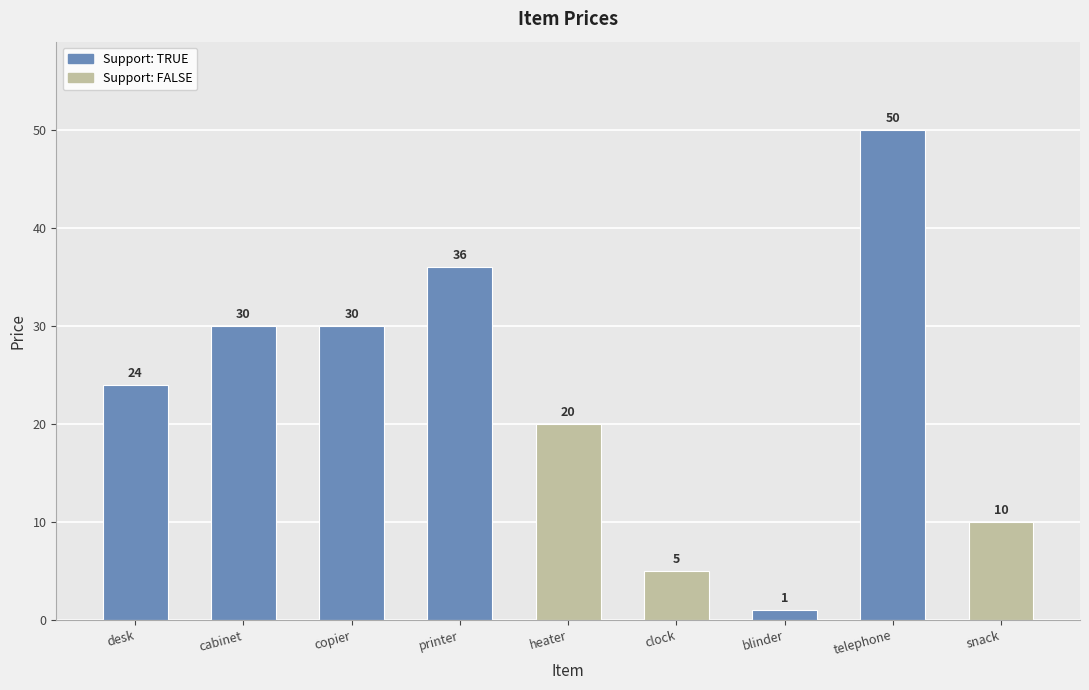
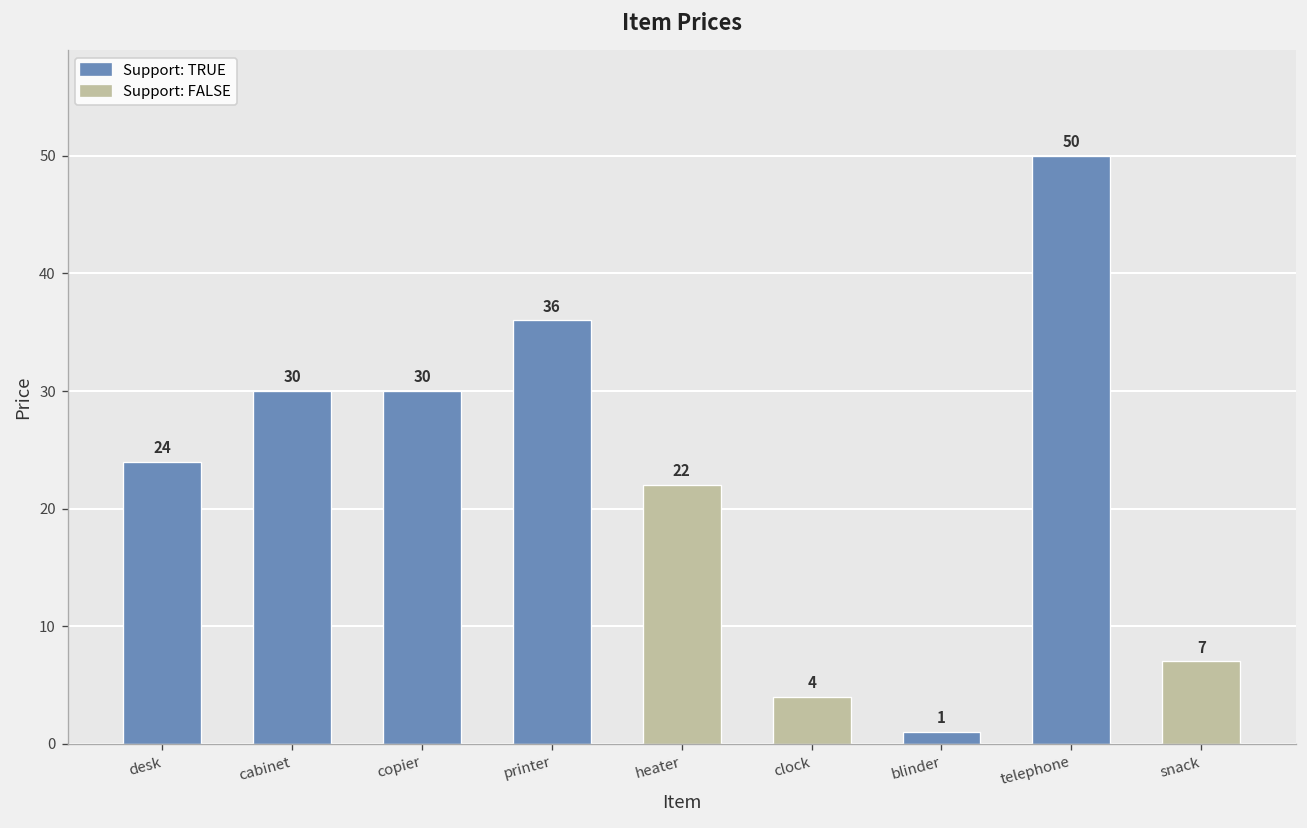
  {
    "desk": 24,
    "cabinet": 30,
    "copier": 30,
    "printer": 36,
-   "heater": 20,
-   "clock": 5,
+   "heater": 22,
+   "clock": 4,
    "blinder": 1,
    "telephone": 50,
-   "snack": 10
+   "snack": 7
  }
